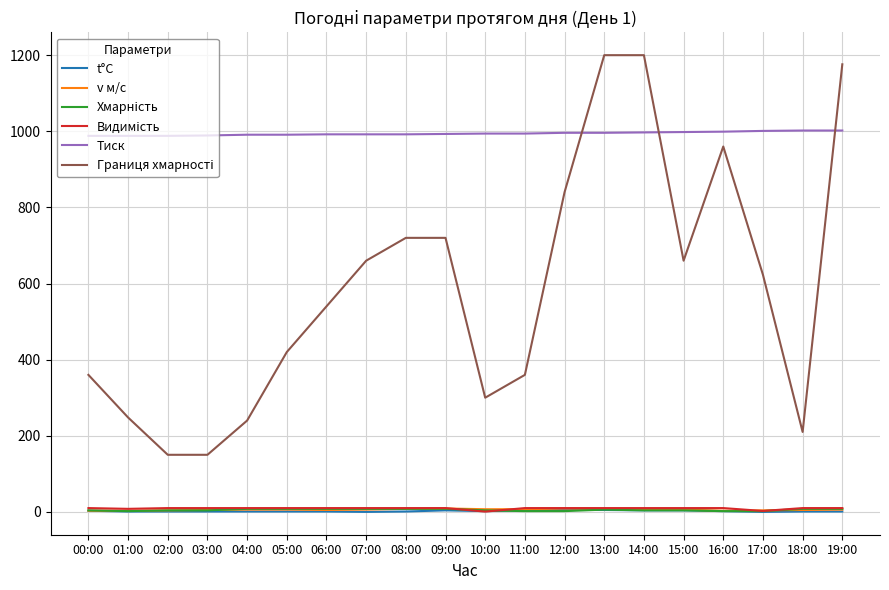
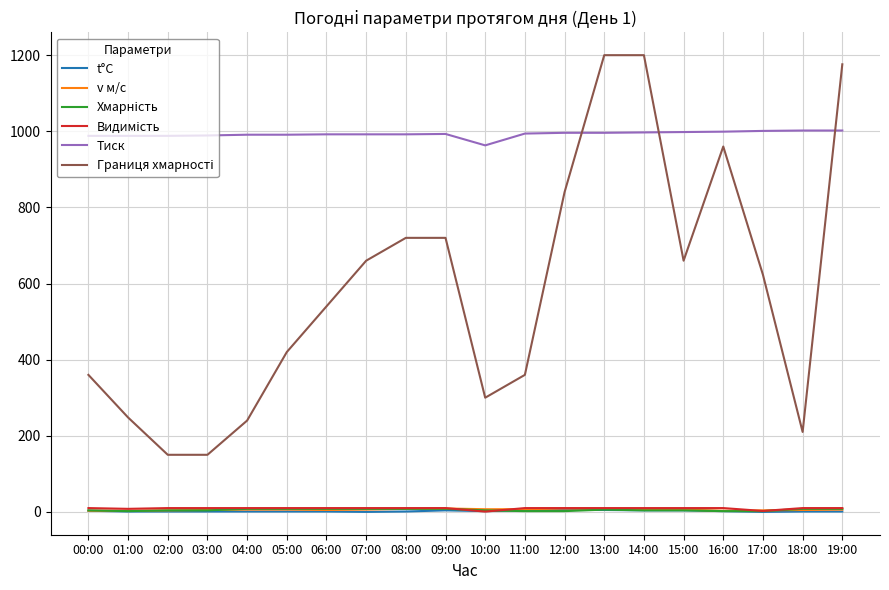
  {
    "t°C": {
      "08:00": 0
    },
    "Видимість": {
      "16:00": 10
    },
    "Тиск": {
      "04:00": 990,
      "05:00": 990,
      "06:00": 990,
      "07:00": 990,
      "08:00": 990,
      "09:00": 990,
-     "10:00": 990,
+     "10:00": 960,
      "11:00": 990,
      "12:00": 1000,
      "13:00": 1000,
      "14:00": 1000,
      "15:00": 1000,
      "16:00": 1000,
      "17:00": 1000,
      "18:00": 1000,
      "19:00": 1000
    },
    "Границя хмарності": {
      "00:00": 360,
      "01:00": 250,
      "02:00": 150,
      "03:00": 150,
      "04:00": 240,
      "05:00": 420,
      "06:00": 540,
      "07:00": 660,
      "08:00": 720,
      "09:00": 720,
      "10:00": 300,
      "11:00": 360,
      "12:00": 840,
      "13:00": 1200,
      "14:00": 1200,
      "15:00": 660,
      "16:00": 960,
      "17:00": 620,
      "18:00": 210,
      "19:00": 1180
    }
  }
